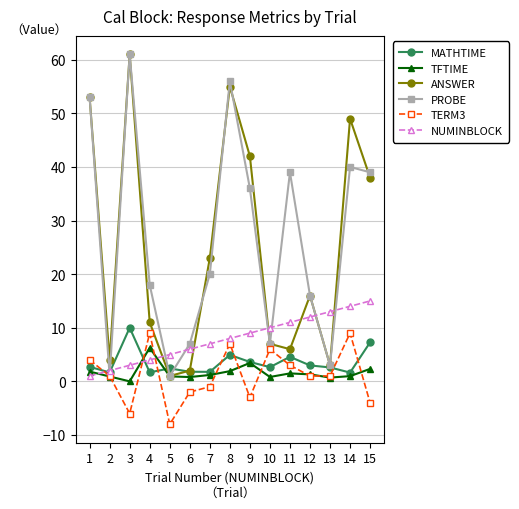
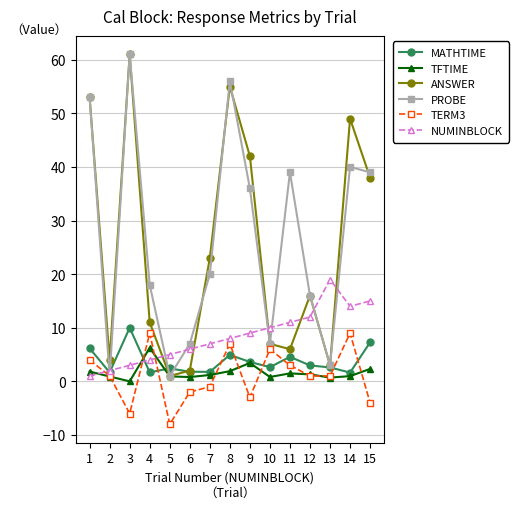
  {
    "MATHTIME": {
-     "1": 3,
+     "1": 6,
      "3": 10,
      "4": 2,
      "5": 2,
      "7": 2,
      "8": 5,
      "10": 3,
      "11": 5,
      "12": 3,
      "14": 2,
      "15": 7
    },
    "TFTIME": {
      "1": 2,
      "3": 0,
      "4": 6,
      "6": 1,
      "7": 1,
      "8": 2,
      "10": 1,
      "11": 1,
      "14": 1,
      "15": 2
    },
    "ANSWER": {
      "2": 4,
      "4": 11,
      "7": 23,
      "8": 55,
      "9": 42,
      "11": 6,
      "14": 49,
      "15": 38
    },
    "PROBE": {
      "4": 18,
      "6": 7,
      "7": 20,
      "8": 56,
      "9": 36,
      "11": 39,
      "14": 40,
      "15": 39
    },
    "TERM3": {
      "1": 4,
      "3": -6,
      "4": 9,
      "5": -8,
      "6": -2,
      "7": -1,
      "8": 7,
      "9": -3,
      "10": 6,
      "11": 3,
      "14": 9,
      "15": -4
    },
    "NUMINBLOCK": {
      "1": 1,
      "3": 3,
      "4": 4,
      "5": 5,
      "6": 6,
      "7": 7,
      "8": 8,
      "9": 9,
      "10": 10,
      "11": 11,
      "12": 12,
-     "13": 13,
+     "13": 19,
      "14": 14,
      "15": 15
    }
  }
